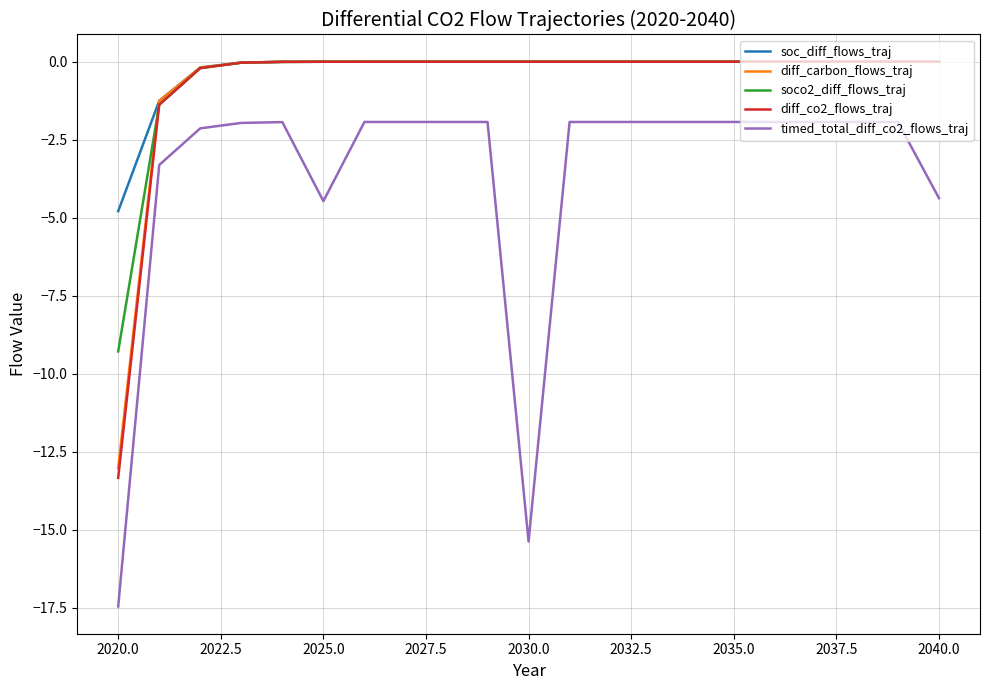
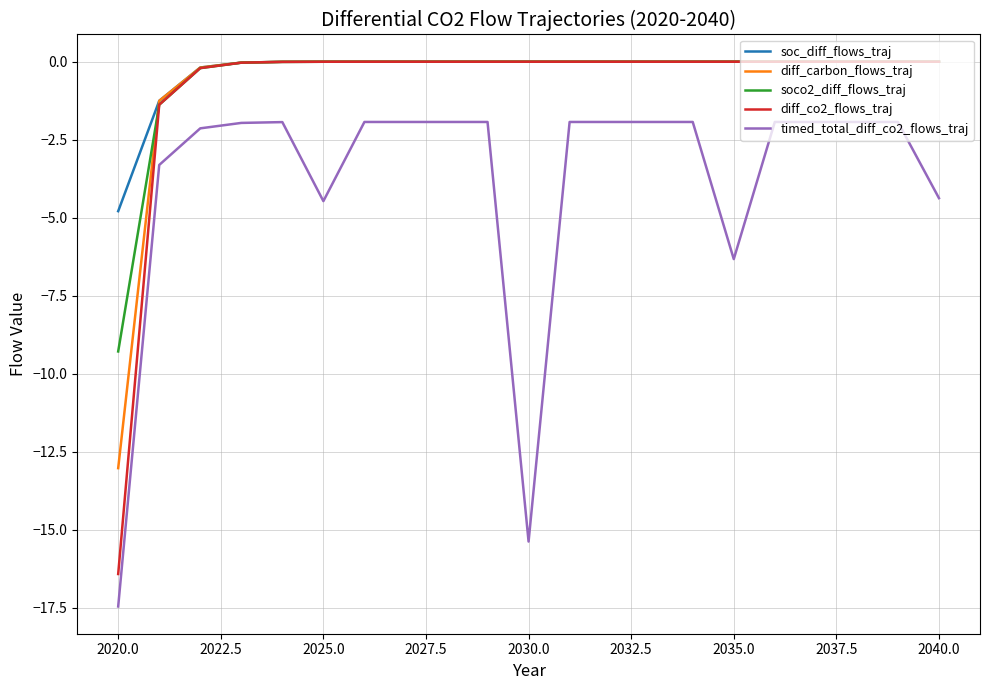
  {
    "soc_diff_flows_traj": {
      "2020.0": -4.8
    },
    "diff_carbon_flows_traj": {
      "2020.0": -13.0
    },
    "soco2_diff_flows_traj": {
      "2020.0": -9.3
    },
    "diff_co2_flows_traj": {
-     "2020.0": -13.3
+     "2020.0": -16.4
    },
    "timed_total_diff_co2_flows_traj": {
      "2020.0": -17.5,
      "2025.0": -4.5,
      "2030.0": -15.4,
-     "2035.0": -1.9,
+     "2035.0": -6.3,
      "2040.0": -4.4
    }
  }
